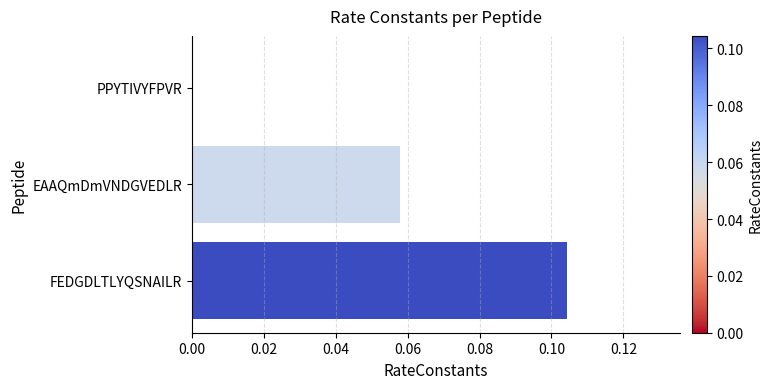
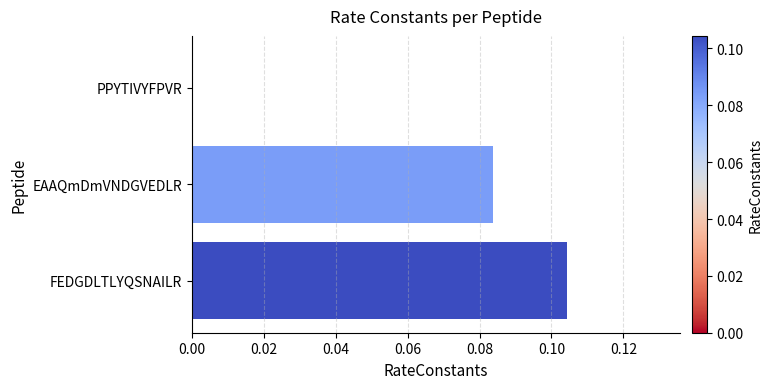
  {
    "PPYTIVYFPVR": 0.000,
-   "EAAQmDmVNDGVEDLR": 0.058,
+   "EAAQmDmVNDGVEDLR": 0.084,
    "FEDGDLTLYQSNAILR": 0.104
  }
